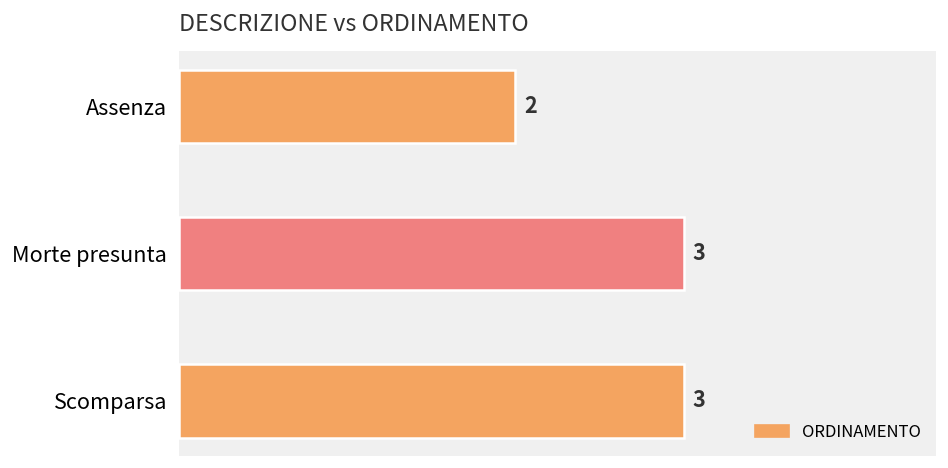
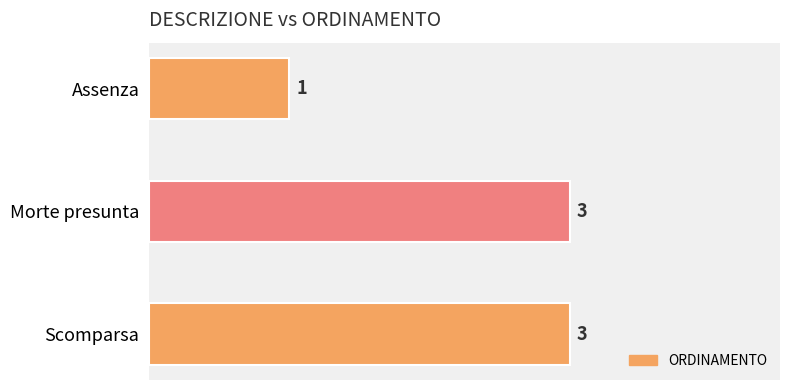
  {
-   "Assenza": 2,
+   "Assenza": 1,
    "Morte presunta": 3,
    "Scomparsa": 3
  }
